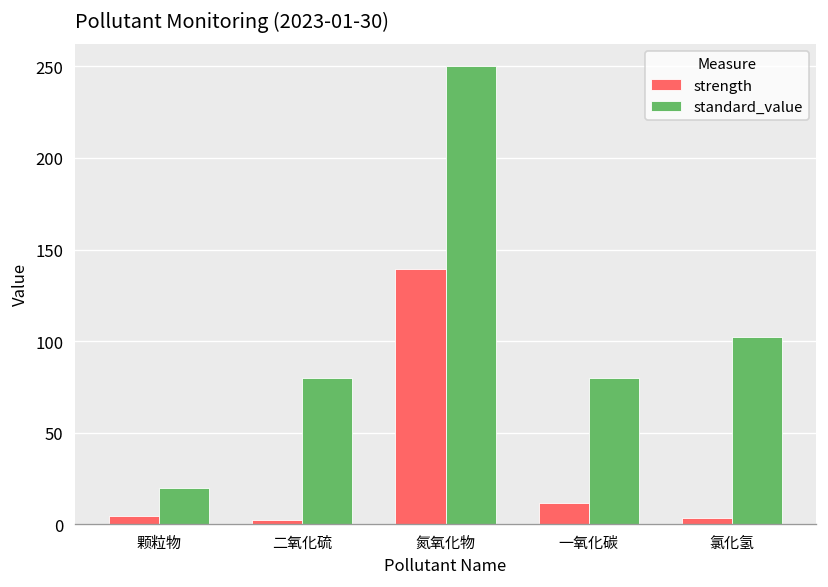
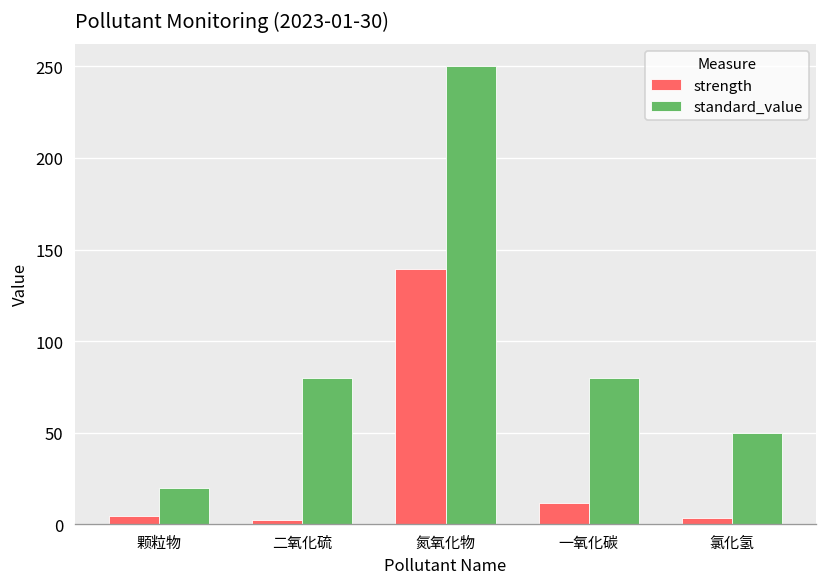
  {
    "strength": {
      "颗粒物": 5,
      "二氧化硫": 2,
      "氮氧化物": 139,
      "一氧化碳": 12,
      "氯化氢": 3
    },
    "standard_value": {
      "颗粒物": 20,
      "二氧化硫": 80,
      "氮氧化物": 250,
      "一氧化碳": 80,
-     "氯化氢": 102
+     "氯化氢": 50
    }
  }
